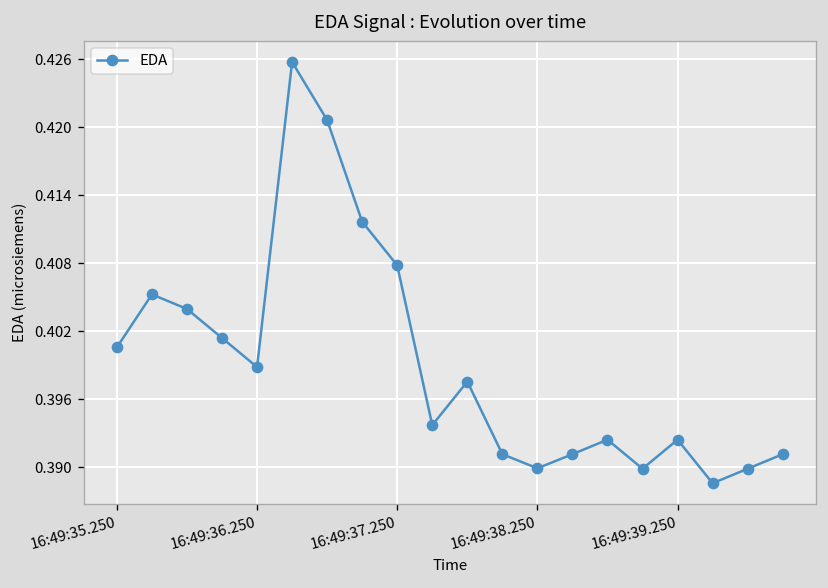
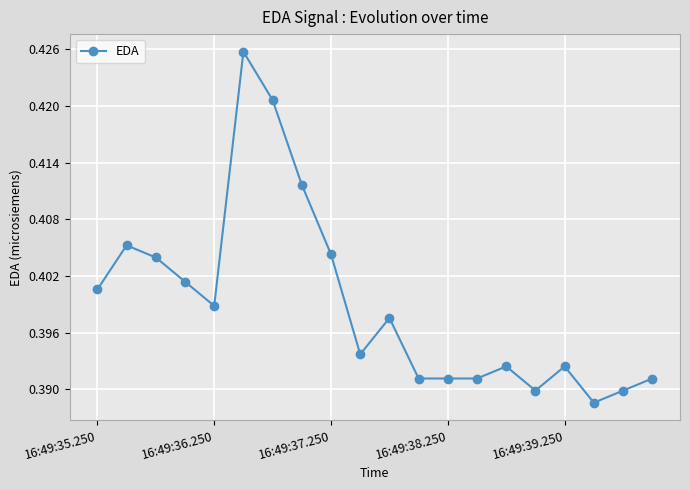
  {
    "16:49:35.250": 0.401,
    "16:49:36.250": 0.399,
-   "16:49:37.250": 0.408,
-   "16:49:38.250": 0.390,
+   "16:49:37.250": 0.404,
+   "16:49:38.250": 0.391,
    "16:49:39.250": 0.392
  }
